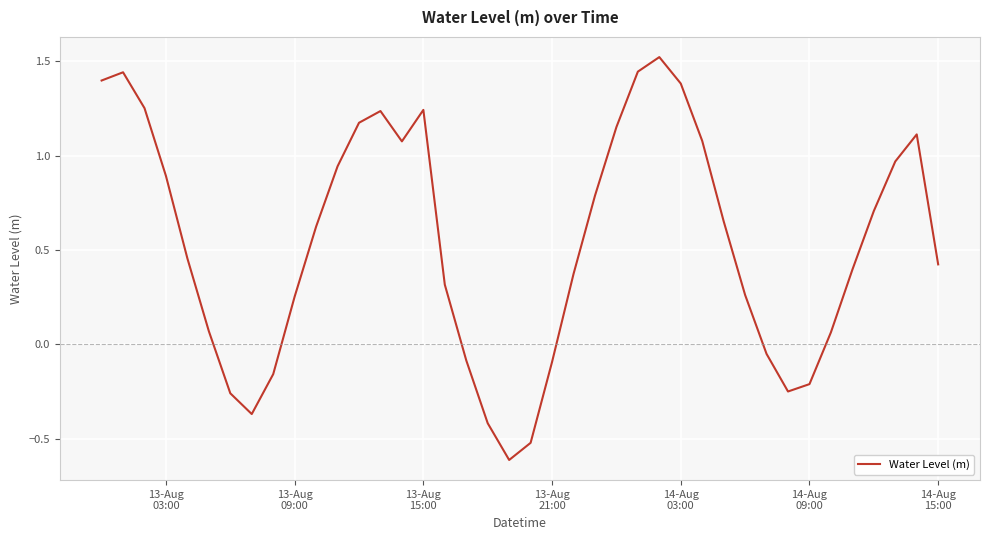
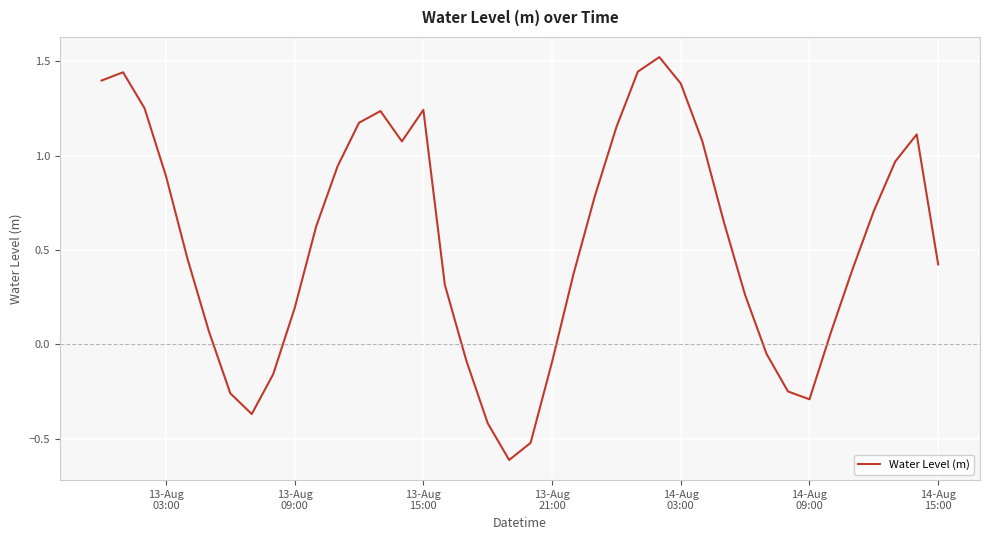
  {
    "13-Aug 03:00": 0.89,
-   "13-Aug 09:00": 0.25,
+   "13-Aug 09:00": 0.19,
    "13-Aug 15:00": 1.24,
    "13-Aug 21:00": -0.09,
    "14-Aug 03:00": 1.38,
-   "14-Aug 09:00": -0.21,
+   "14-Aug 09:00": -0.29,
    "14-Aug 15:00": 0.42
  }
